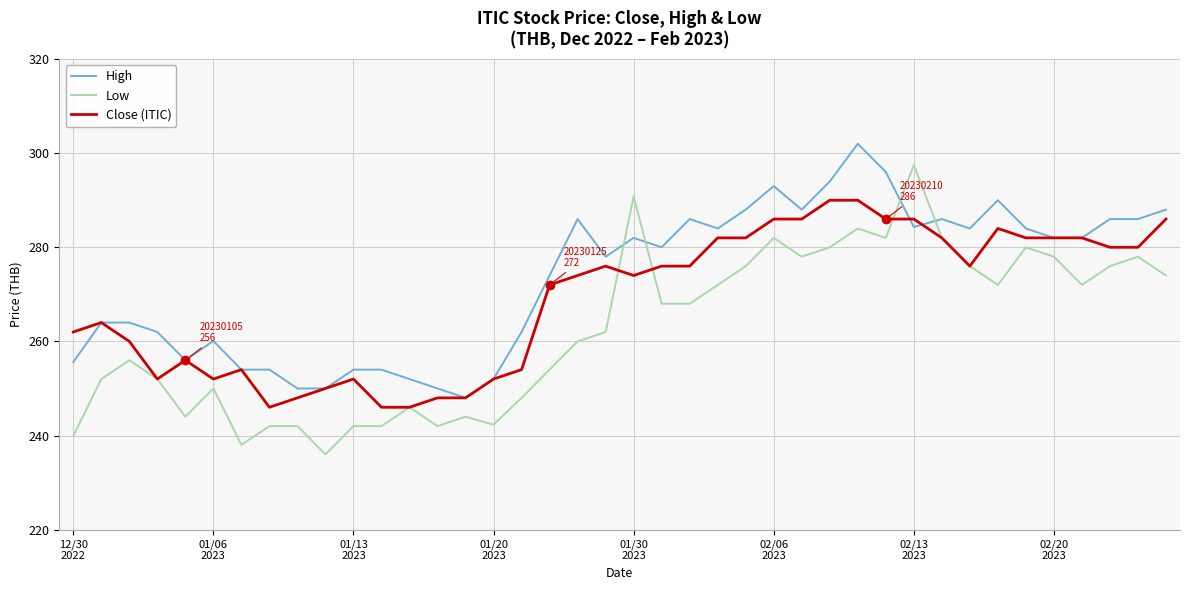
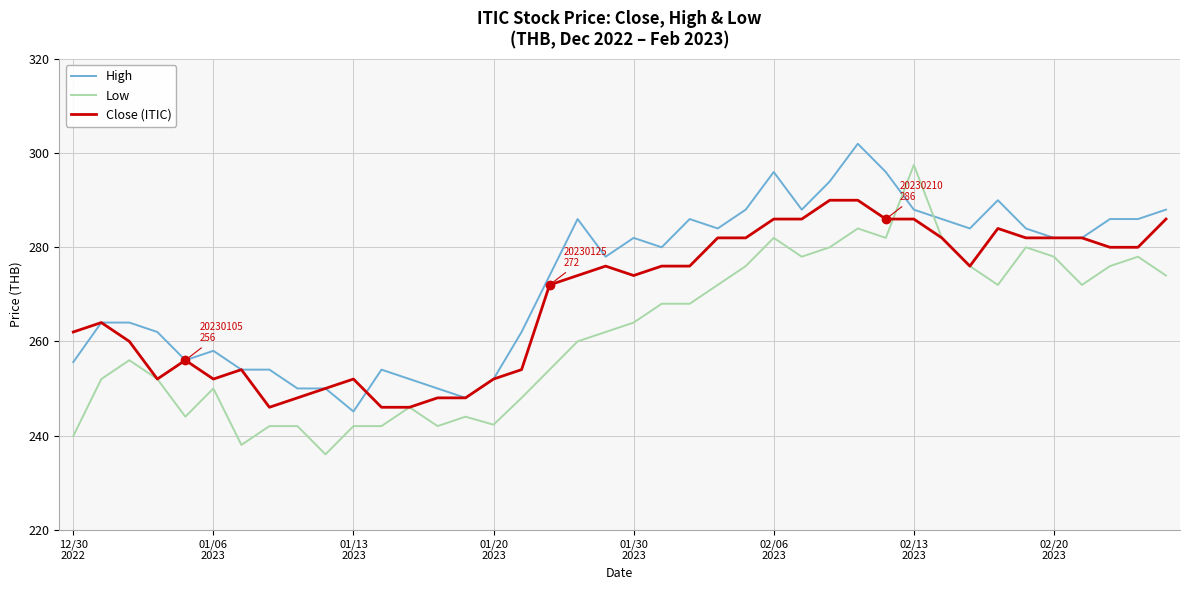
  {
    "High": {
      "12/30 2022": 256,
-     "01/06 2023": 260,
-     "01/13 2023": 254,
+     "01/06 2023": 258,
+     "01/13 2023": 245,
      "01/30 2023": 282,
-     "02/06 2023": 293,
-     "02/13 2023": 284
+     "02/06 2023": 296,
+     "02/13 2023": 288
    },
    "Low": {
      "12/30 2022": 240,
      "01/06 2023": 250,
      "01/13 2023": 242,
      "01/20 2023": 242,
-     "01/30 2023": 291,
+     "01/30 2023": 264,
      "02/06 2023": 282,
      "02/13 2023": 298,
      "02/20 2023": 278
    }
  }
